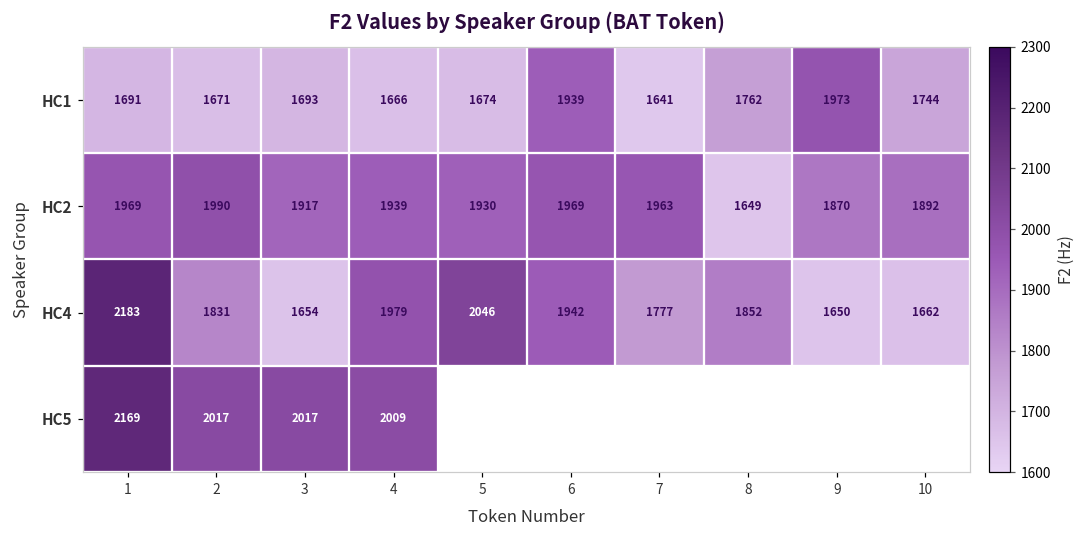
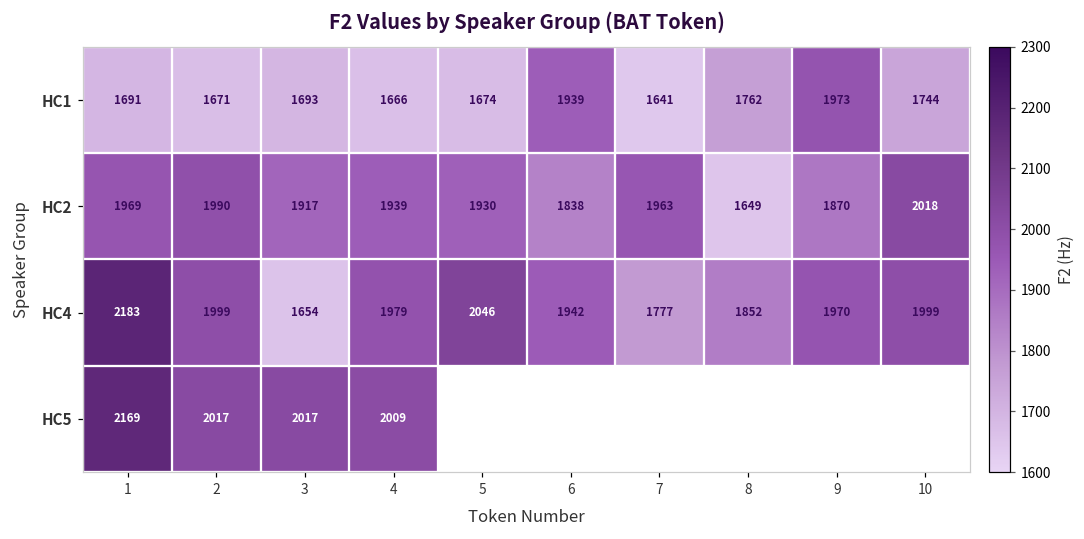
  {
    "HC1": {
      "1": 1691,
      "2": 1671,
      "3": 1693,
      "4": 1666,
      "5": 1674,
      "6": 1939,
      "7": 1641,
      "8": 1762,
      "9": 1973,
      "10": 1744
    },
    "HC2": {
      "1": 1969,
      "2": 1990,
      "3": 1917,
      "4": 1939,
      "5": 1930,
-     "6": 1969,
+     "6": 1838,
      "7": 1963,
      "8": 1649,
      "9": 1870,
-     "10": 1892
+     "10": 2018
    },
    "HC4": {
      "1": 2183,
-     "2": 1831,
+     "2": 1999,
      "3": 1654,
      "4": 1979,
      "5": 2046,
      "6": 1942,
      "7": 1777,
      "8": 1852,
-     "9": 1650,
-     "10": 1662
+     "9": 1970,
+     "10": 1999
    },
    "HC5": {
      "1": 2169,
      "2": 2017,
      "3": 2017,
      "4": 2009
    }
  }
